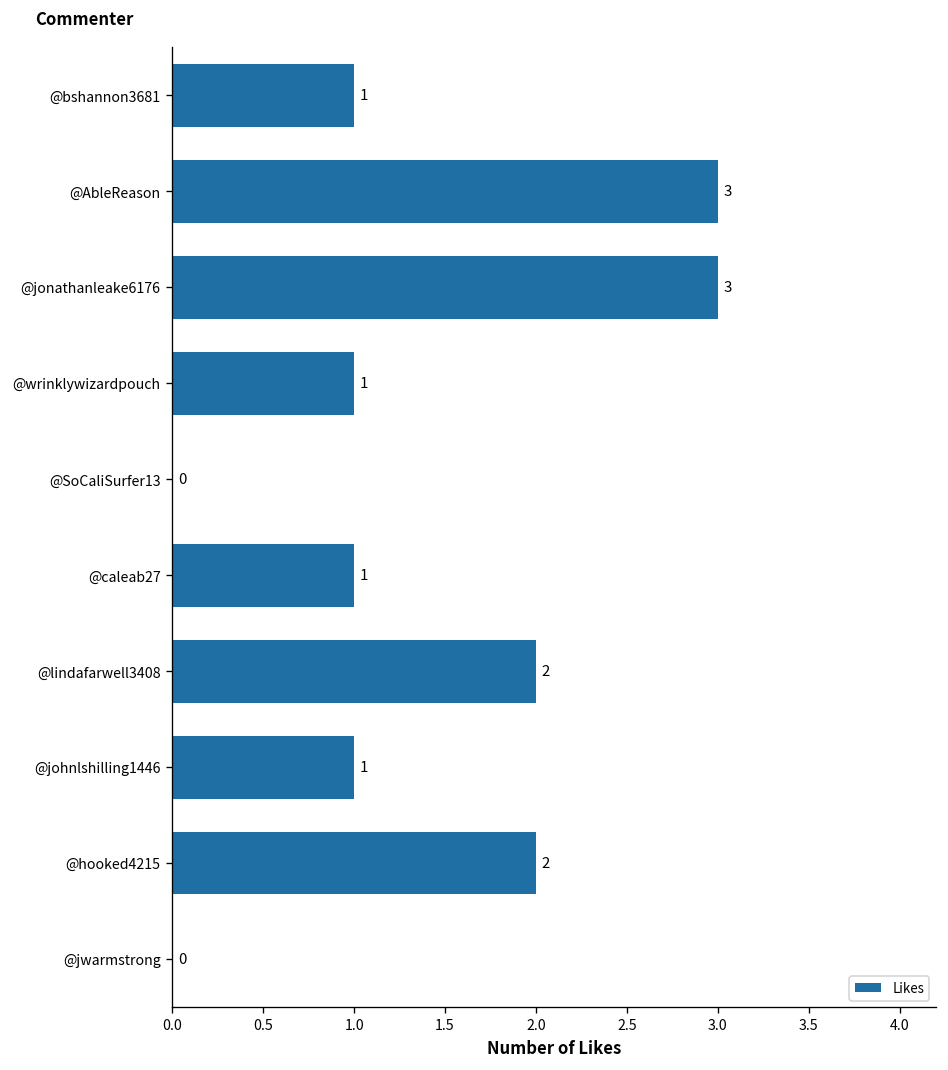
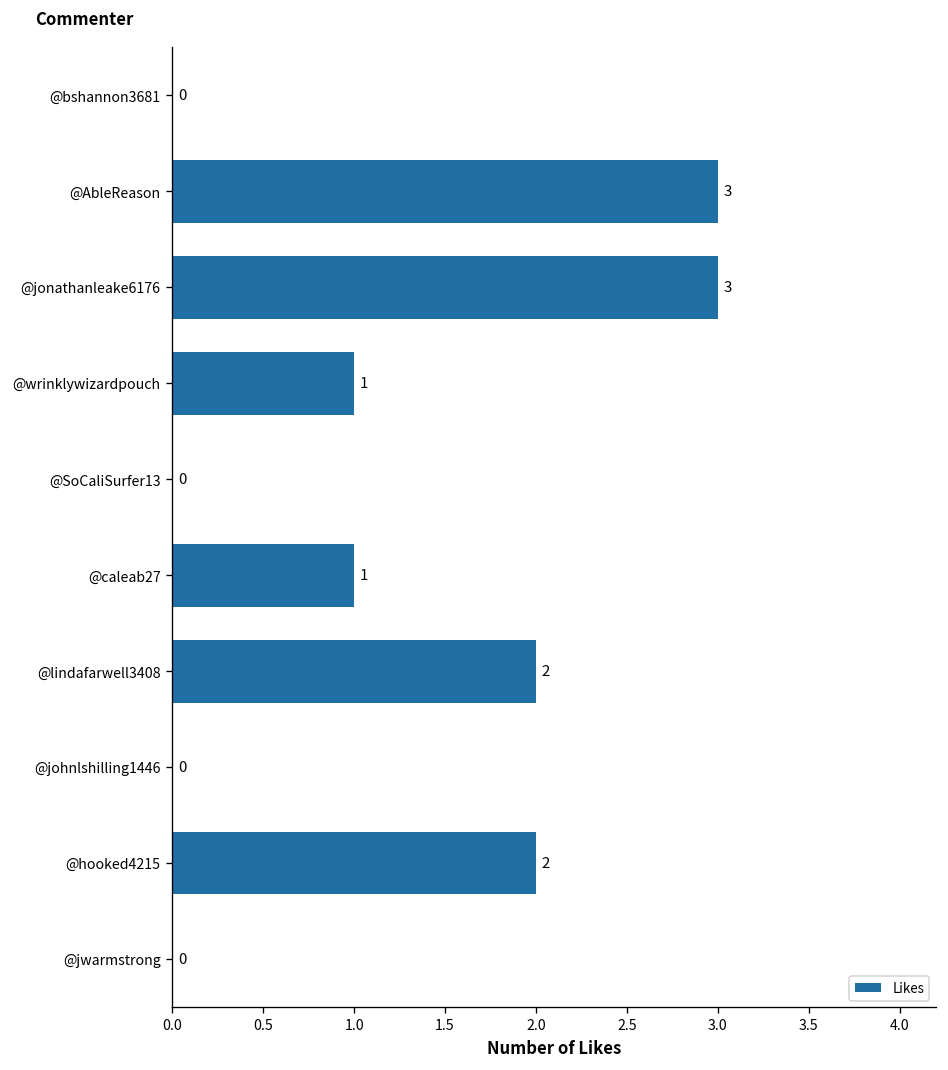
  {
-   "@bshannon3681": 1,
+   "@bshannon3681": 0,
    "@AbleReason": 3,
    "@jonathanleake6176": 3,
    "@wrinklywizardpouch": 1,
    "@SoCaliSurfer13": 0,
    "@caleab27": 1,
    "@lindafarwell3408": 2,
-   "@johnlshilling1446": 1,
+   "@johnlshilling1446": 0,
    "@hooked4215": 2,
    "@jwarmstrong": 0
  }
